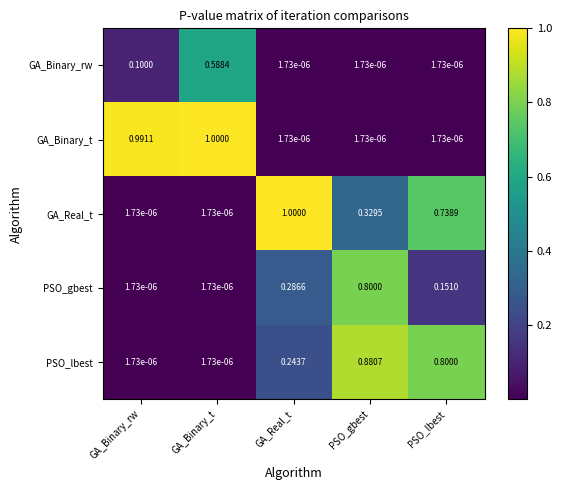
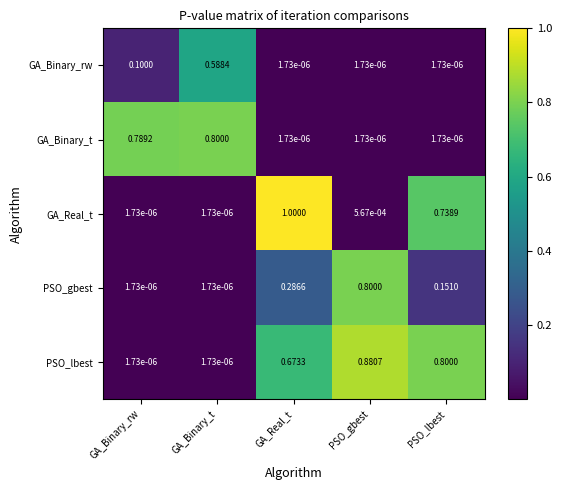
  {
    "GA_Binary_rw": {
      "GA_Binary_rw": "0.1000",
      "GA_Binary_t": "0.5884",
      "GA_Real_t": "1.73e-06",
      "PSO_gbest": "1.73e-06",
      "PSO_lbest": "1.73e-06"
    },
    "GA_Binary_t": {
-     "GA_Binary_rw": "0.9911",
-     "GA_Binary_t": "1.0000",
+     "GA_Binary_rw": "0.7892",
+     "GA_Binary_t": "0.8000",
      "GA_Real_t": "1.73e-06",
      "PSO_gbest": "1.73e-06",
      "PSO_lbest": "1.73e-06"
    },
    "GA_Real_t": {
      "GA_Binary_rw": "1.73e-06",
      "GA_Binary_t": "1.73e-06",
      "GA_Real_t": "1.0000",
-     "PSO_gbest": "0.3295",
+     "PSO_gbest": "5.67e-04",
      "PSO_lbest": "0.7389"
    },
    "PSO_gbest": {
      "GA_Binary_rw": "1.73e-06",
      "GA_Binary_t": "1.73e-06",
      "GA_Real_t": "0.2866",
      "PSO_gbest": "0.8000",
      "PSO_lbest": "0.1510"
    },
    "PSO_lbest": {
      "GA_Binary_rw": "1.73e-06",
      "GA_Binary_t": "1.73e-06",
-     "GA_Real_t": "0.2437",
+     "GA_Real_t": "0.6733",
      "PSO_gbest": "0.8807",
      "PSO_lbest": "0.8000"
    }
  }
